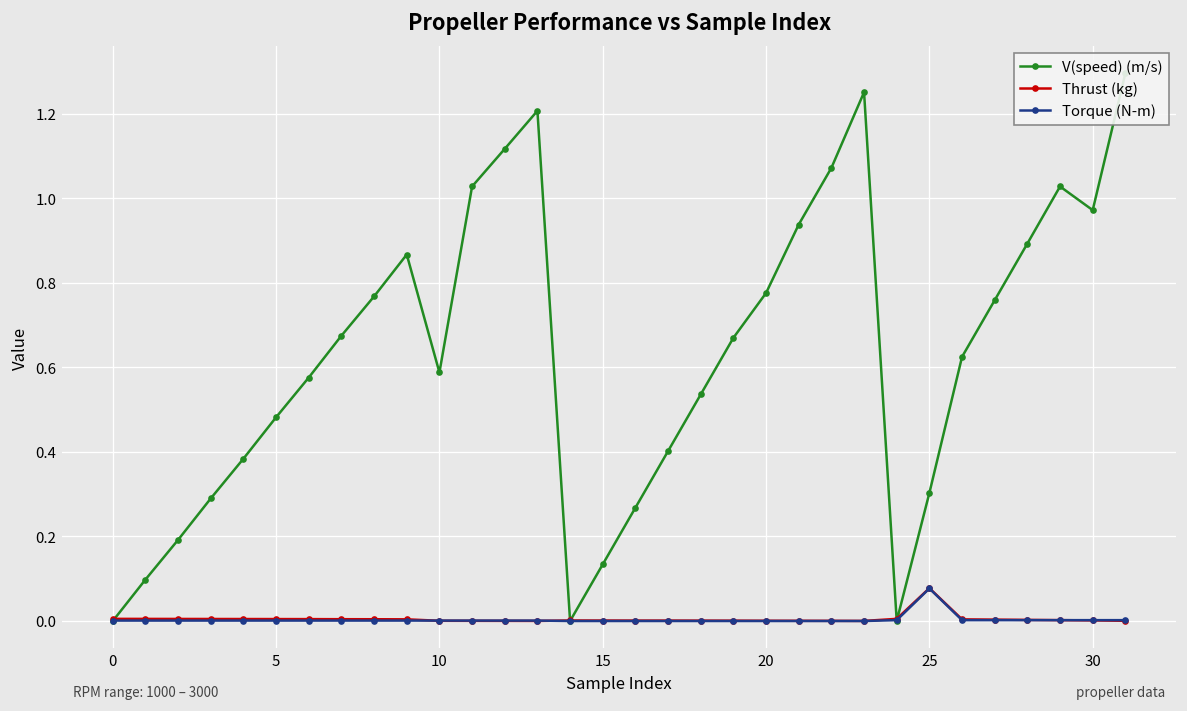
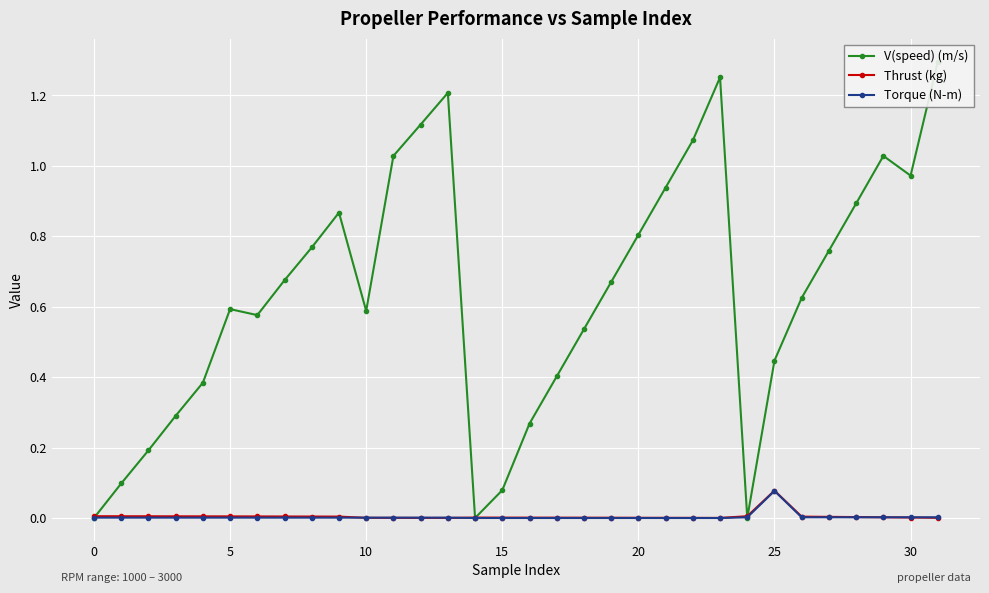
  {
    "V(speed) (m/s)": {
-     "5": 0.48,
+     "5": 0.59,
      "10": 0.59,
-     "15": 0.13,
-     "20": 0.78,
-     "25": 0.30,
+     "15": 0.08,
+     "20": 0.80,
+     "25": 0.45,
      "30": 0.97
    }
  }
